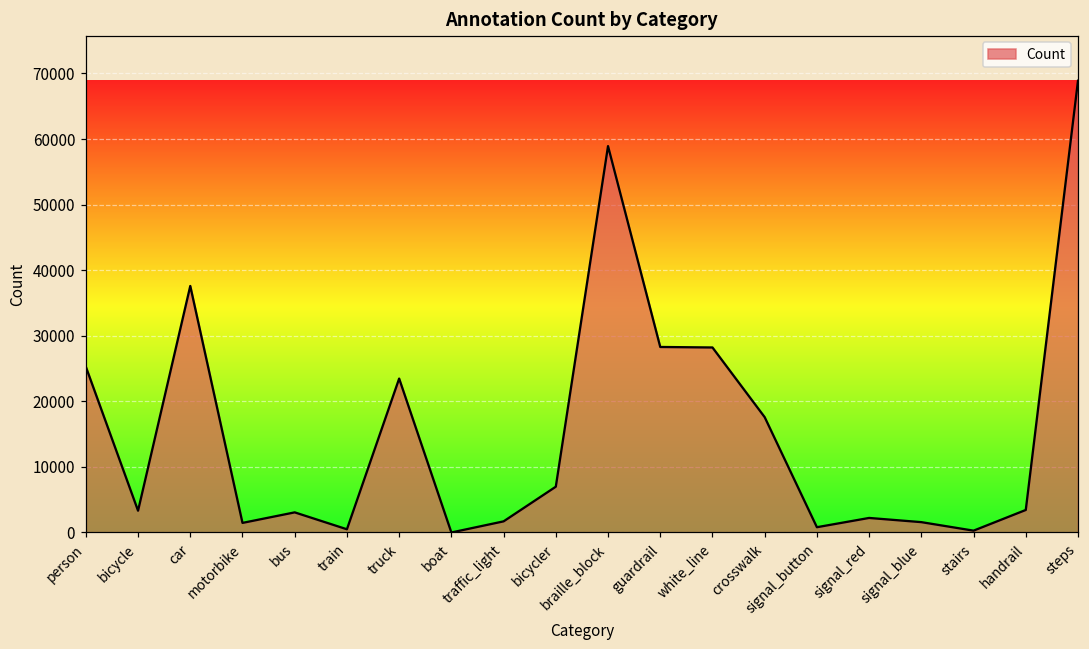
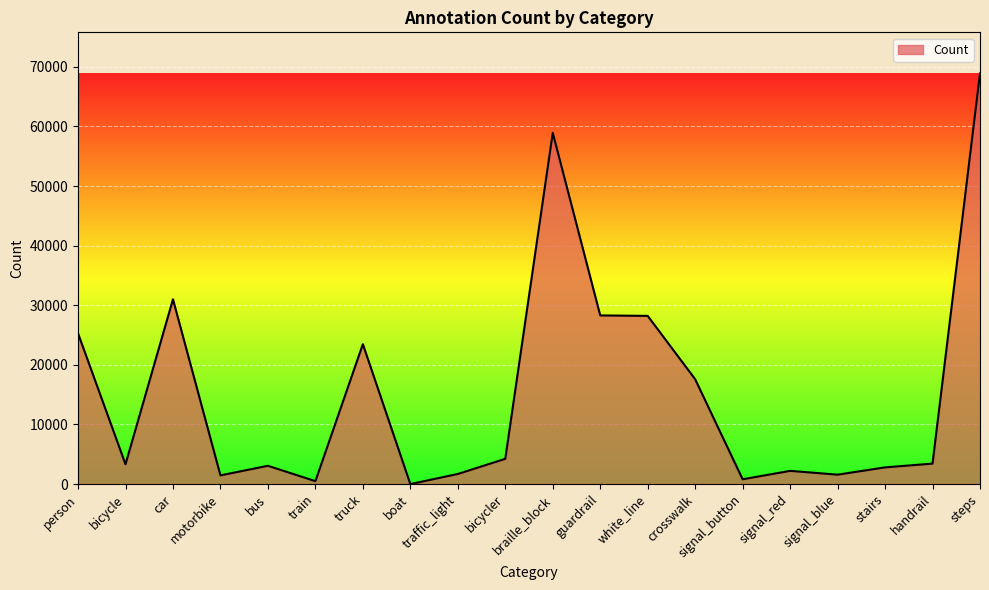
  {
    "person": 25000,
    "bicycle": 3000,
-   "car": 38000,
+   "car": 31000,
    "motorbike": 1000,
    "bus": 3000,
    "train": 0,
    "truck": 23000,
    "boat": 0,
    "traffic_light": 2000,
-   "bicycler": 7000,
+   "bicycler": 4000,
    "braille_block": 59000,
    "guardrail": 28000,
    "white_line": 28000,
    "crosswalk": 18000,
    "signal_button": 1000,
    "signal_red": 2000,
    "signal_blue": 2000,
-   "stairs": 0,
+   "stairs": 3000,
    "handrail": 3000,
    "steps": 69000
  }
